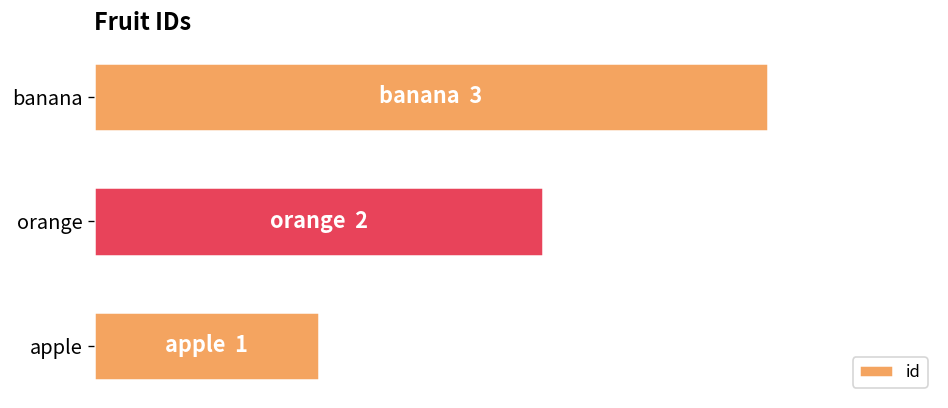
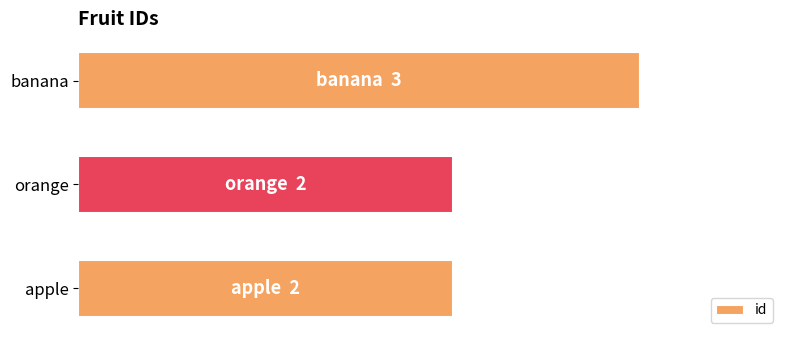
  {
    "banana": 3,
    "orange": 2,
-   "apple": 1
+   "apple": 2
  }
